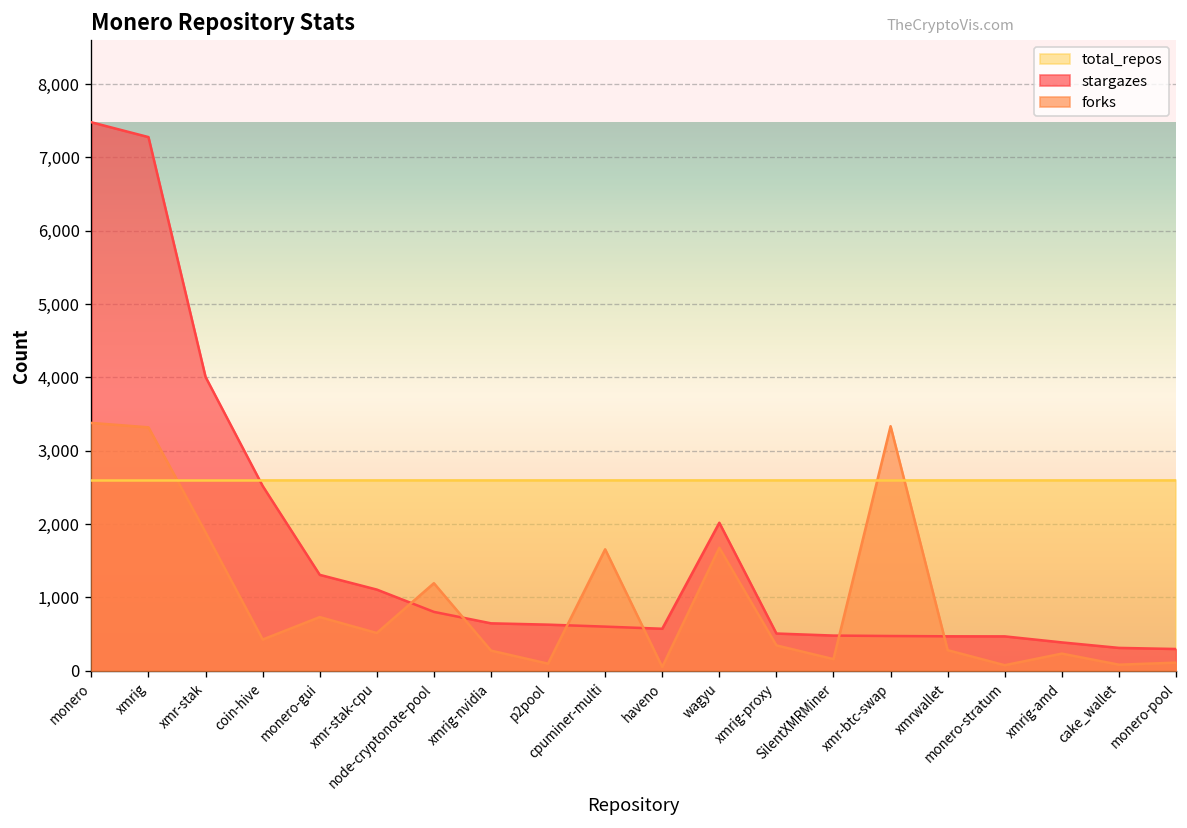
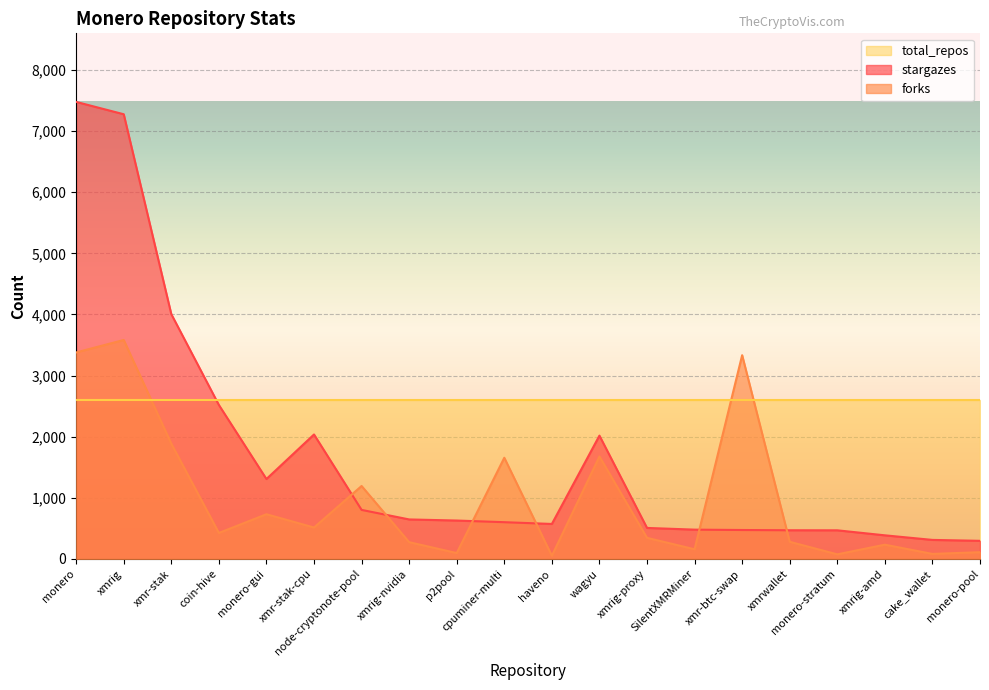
  {
    "total_repos": {
      "monero": "2,600",
      "xmrig": "2,600",
      "xmr-stak": "2,600",
      "coin-hive": "2,600",
      "monero-gui": "2,600",
      "xmr-stak-cpu": "2,600",
      "node-cryptonote-pool": "2,600",
      "xmrig-nvidia": "2,600",
      "p2pool": "2,600",
      "cpuminer-multi": "2,600",
      "haveno": "2,600",
      "wagyu": "2,600",
      "xmrig-proxy": "2,600",
      "SilentXMRMiner": "2,600",
      "xmr-btc-swap": "2,600",
      "xmrwallet": "2,600",
      "monero-stratum": "2,600",
      "xmrig-amd": "2,600",
      "cake_wallet": "2,600",
      "monero-pool": "2,600"
    },
    "stargazes": {
      "monero": "7,500",
      "xmrig": "7,300",
      "xmr-stak": "4,000",
      "coin-hive": "2,500",
      "monero-gui": "1,300",
-     "xmr-stak-cpu": "1,100",
+     "xmr-stak-cpu": "2,000",
      "node-cryptonote-pool": "800",
      "xmrig-nvidia": "600",
      "p2pool": "600",
      "cpuminer-multi": "600",
      "haveno": "600",
      "wagyu": "2,000",
      "xmrig-proxy": "500",
      "SilentXMRMiner": "500",
      "xmr-btc-swap": "500",
      "xmrwallet": "500",
      "monero-stratum": "500",
      "xmrig-amd": "400",
      "cake_wallet": "300",
      "monero-pool": "300"
    },
    "forks": {
      "monero": "3,400",
-     "xmrig": "3,300",
+     "xmrig": "3,600",
      "xmr-stak": "1,900",
      "coin-hive": "400",
      "monero-gui": "700",
      "xmr-stak-cpu": "500",
      "node-cryptonote-pool": "1,200",
      "xmrig-nvidia": "300",
      "p2pool": "100",
      "cpuminer-multi": "1,700",
      "haveno": "100",
      "wagyu": "1,700",
      "xmrig-proxy": "300",
      "SilentXMRMiner": "200",
      "xmr-btc-swap": "3,300",
      "xmrwallet": "300",
      "monero-stratum": "100",
      "xmrig-amd": "200",
      "cake_wallet": "100",
      "monero-pool": "100"
    }
  }
